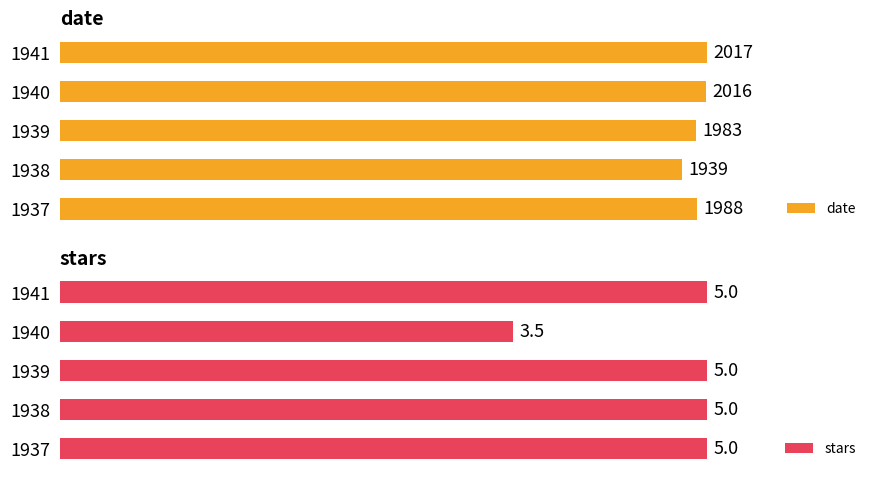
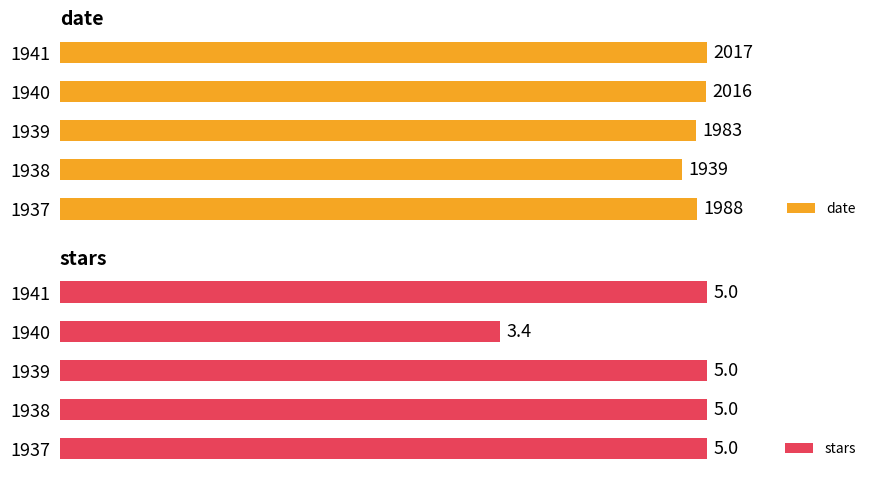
  {
    "date": {
      "1941": 2017,
      "1940": 2016,
      "1939": 1983,
      "1938": 1939,
      "1937": 1988
    },
    "stars": {
      "1941": 5.0,
-     "1940": 3.5,
+     "1940": 3.4,
      "1939": 5.0,
      "1938": 5.0,
      "1937": 5.0
    }
  }
